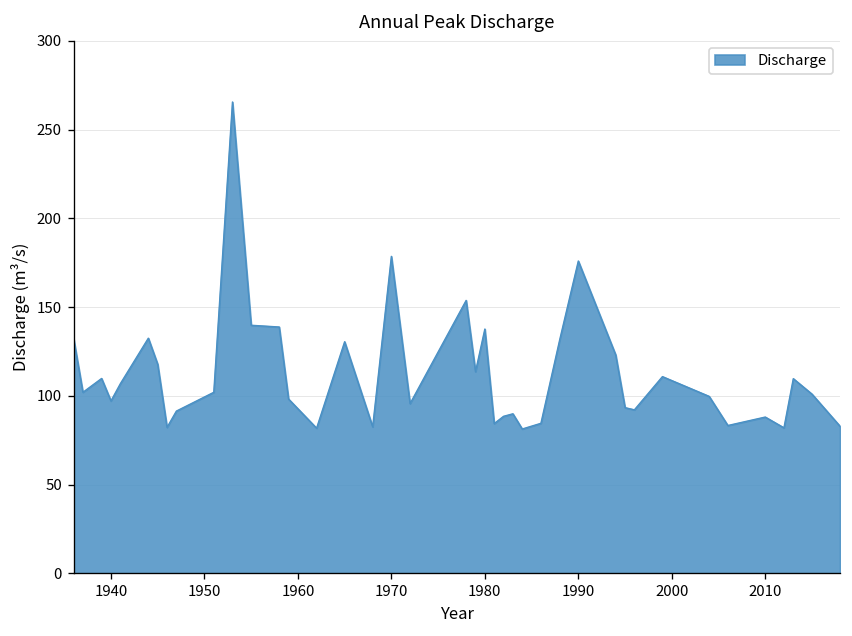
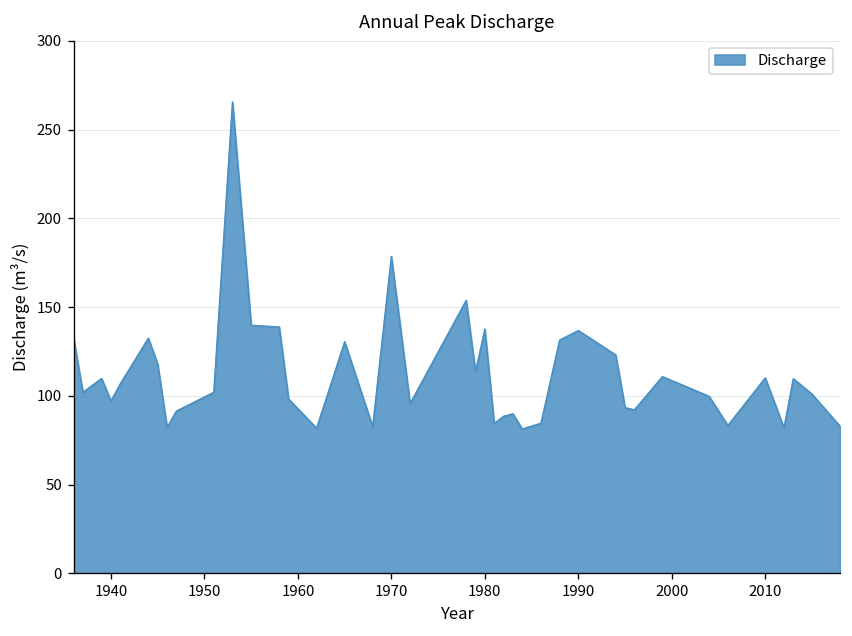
  {
    "1940": 97,
    "1970": 179,
    "1980": 138,
-   "1990": 176,
-   "2010": 88
+   "1990": 137,
+   "2010": 110
  }
